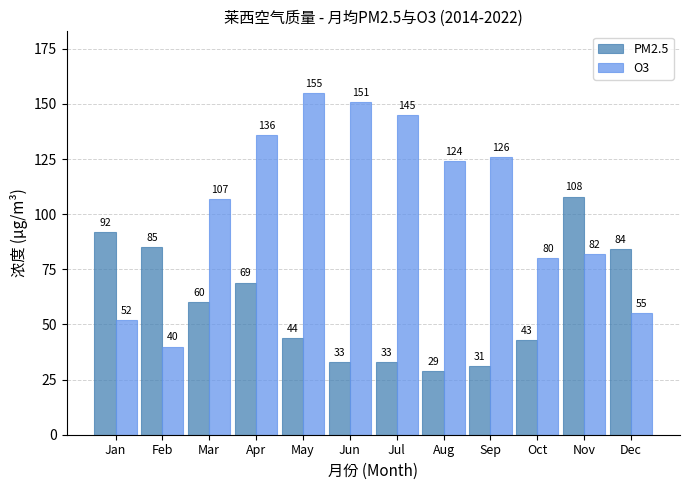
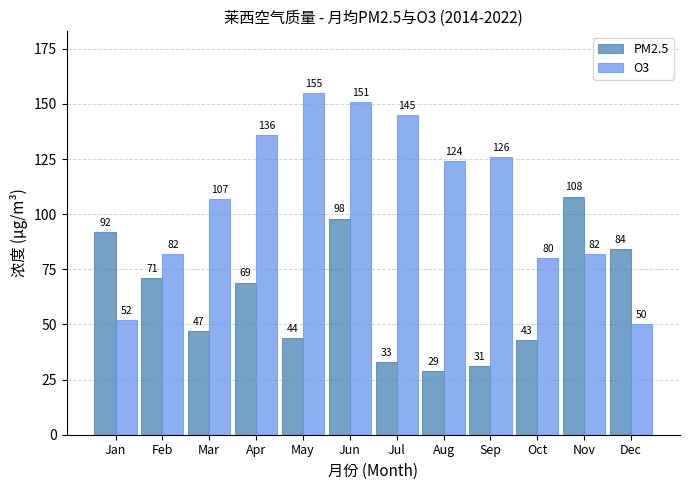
  {
    "PM2.5": {
      "Jan": 92,
-     "Feb": 85,
-     "Mar": 60,
+     "Feb": 71,
+     "Mar": 47,
      "Apr": 69,
      "May": 44,
-     "Jun": 33,
+     "Jun": 98,
      "Jul": 33,
      "Aug": 29,
      "Sep": 31,
      "Oct": 43,
      "Nov": 108,
      "Dec": 84
    },
    "O3": {
      "Jan": 52,
-     "Feb": 40,
+     "Feb": 82,
      "Mar": 107,
      "Apr": 136,
      "May": 155,
      "Jun": 151,
      "Jul": 145,
      "Aug": 124,
      "Sep": 126,
      "Oct": 80,
      "Nov": 82,
-     "Dec": 55
+     "Dec": 50
    }
  }
